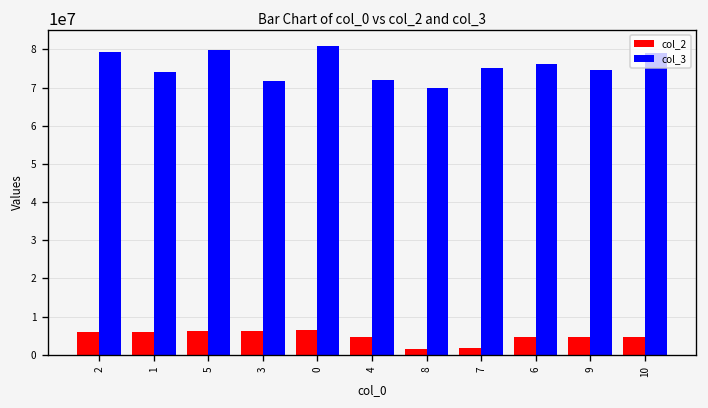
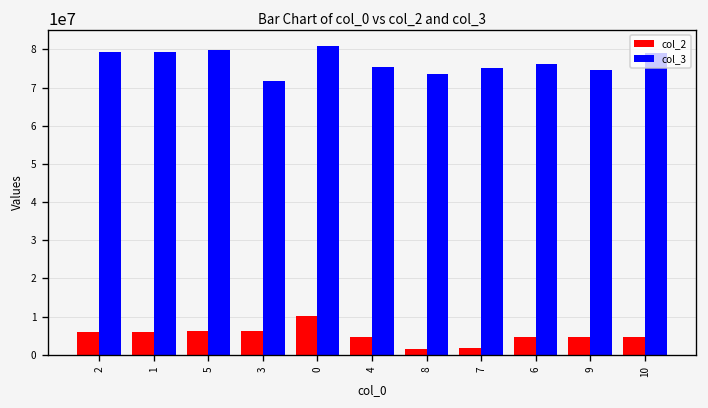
  {
    "col_2": {
      "2": 6000000,
      "1": 6000000,
      "5": 6000000,
      "3": 6000000,
-     "0": 6000000,
+     "0": 10000000,
      "4": 5000000,
      "8": 1000000,
      "7": 2000000,
      "6": 5000000,
      "9": 5000000,
      "10": 5000000
    },
    "col_3": {
      "2": 79000000,
-     "1": 74000000,
+     "1": 79000000,
      "5": 80000000,
      "3": 72000000,
      "0": 81000000,
-     "4": 72000000,
-     "8": 70000000,
+     "4": 75000000,
+     "8": 74000000,
      "7": 75000000,
      "6": 76000000,
      "9": 75000000
    }
  }
